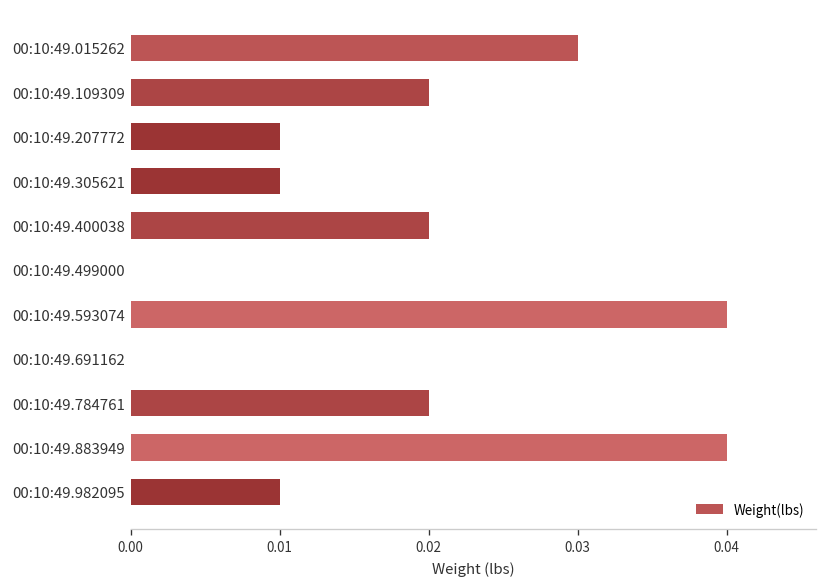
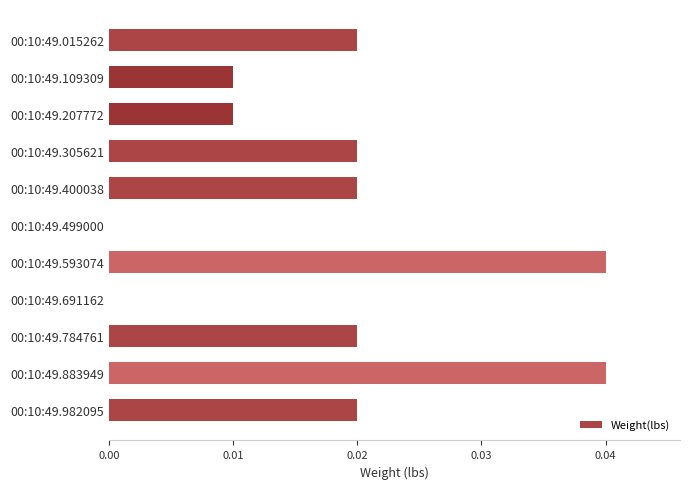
  {
-   "00:10:49.015262": 0.03,
-   "00:10:49.109309": 0.02,
+   "00:10:49.015262": 0.02,
+   "00:10:49.109309": 0.01,
    "00:10:49.207772": 0.01,
-   "00:10:49.305621": 0.01,
+   "00:10:49.305621": 0.02,
    "00:10:49.400038": 0.02,
    "00:10:49.499000": 0.00,
    "00:10:49.593074": 0.04,
    "00:10:49.691162": 0.00,
    "00:10:49.784761": 0.02,
    "00:10:49.883949": 0.04,
-   "00:10:49.982095": 0.01
+   "00:10:49.982095": 0.02
  }
